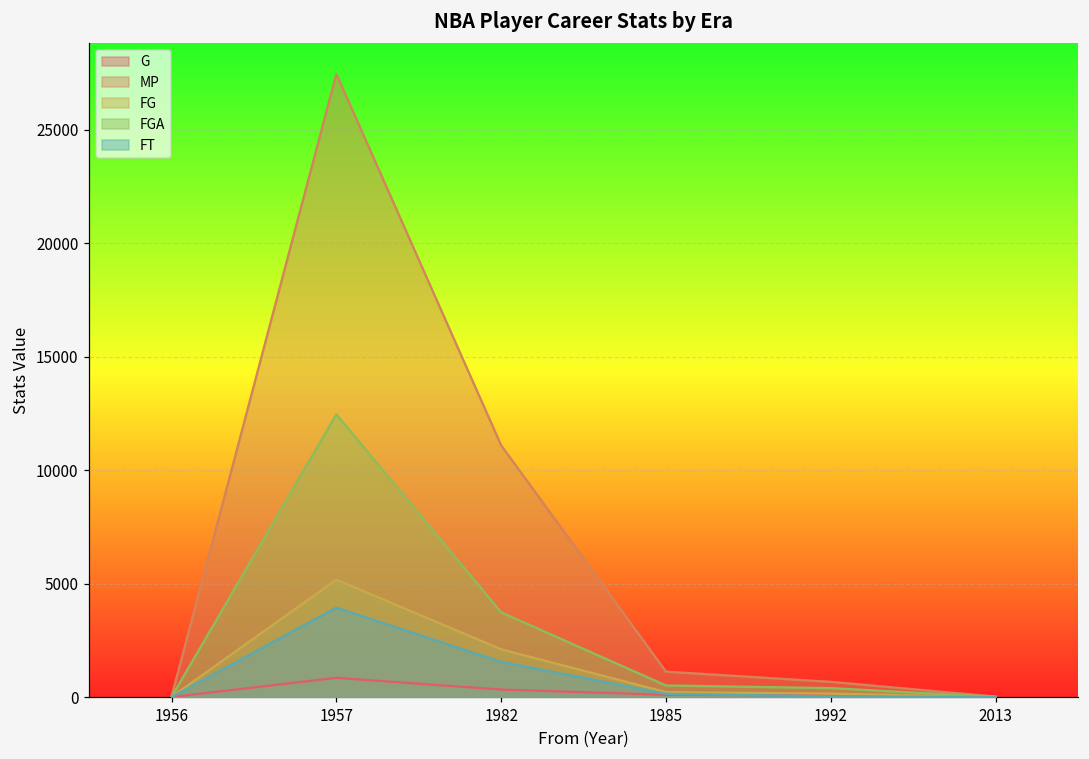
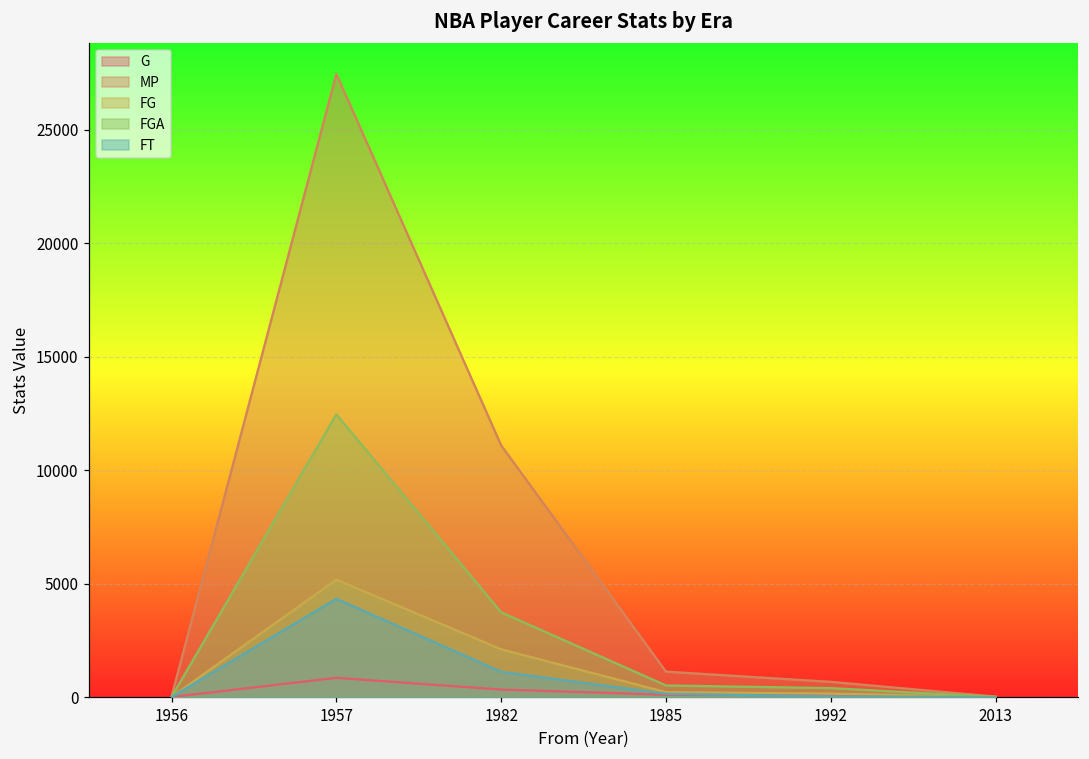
  {
    "FT": {
-     "1957": 3900,
-     "1982": 1600
+     "1957": 4300,
+     "1982": 1100
    }
  }
